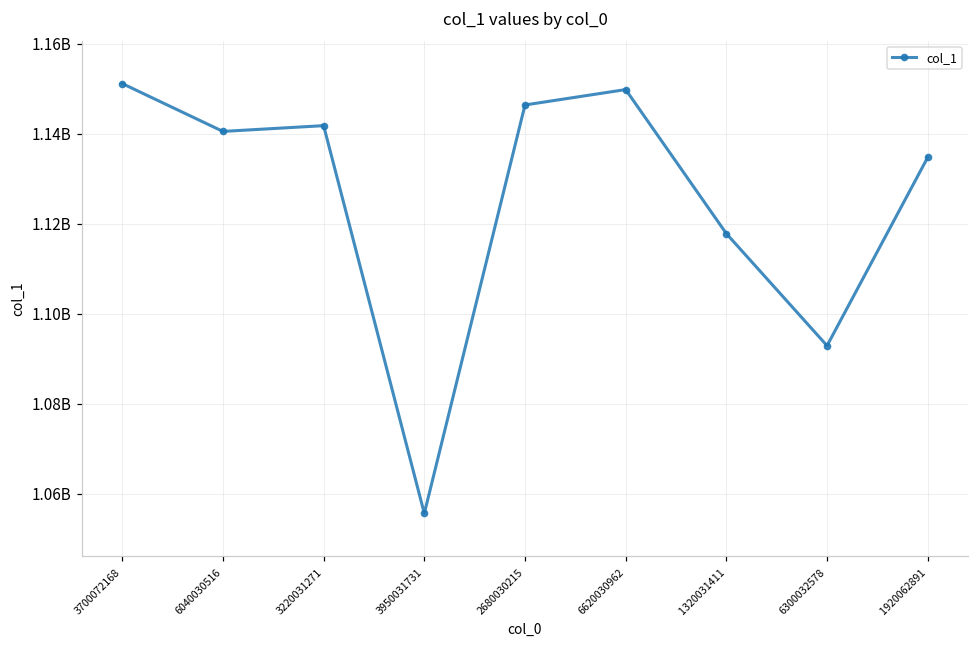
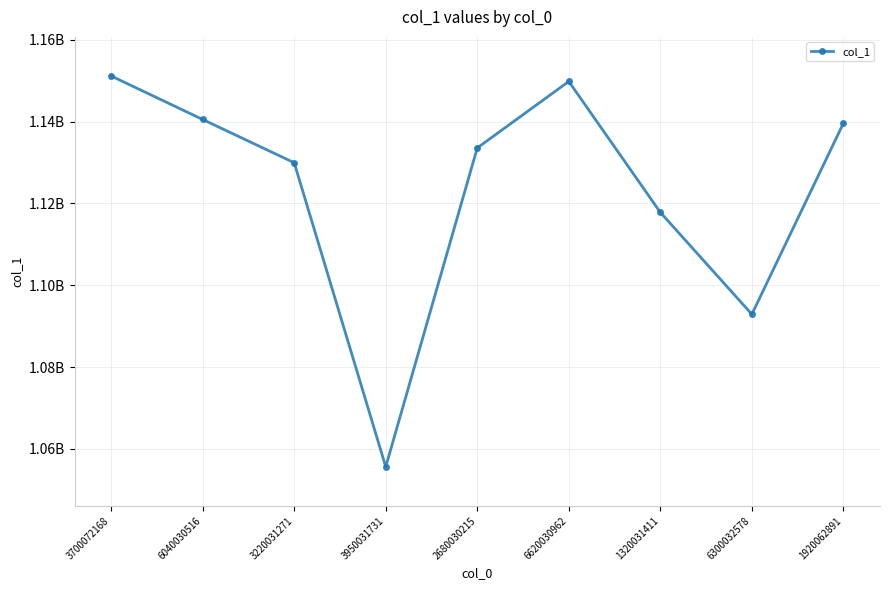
  {
    "3700072168": 1151000000,
    "6040030516": 1141000000,
-   "3220031271": 1142000000,
+   "3220031271": 1130000000,
    "3950031731": 1056000000,
-   "2680030215": 1146000000,
+   "2680030215": 1134000000,
    "6620030962": 1150000000,
    "1320031411": 1118000000,
    "6300032578": 1093000000,
-   "1920062891": 1135000000
+   "1920062891": 1140000000
  }
